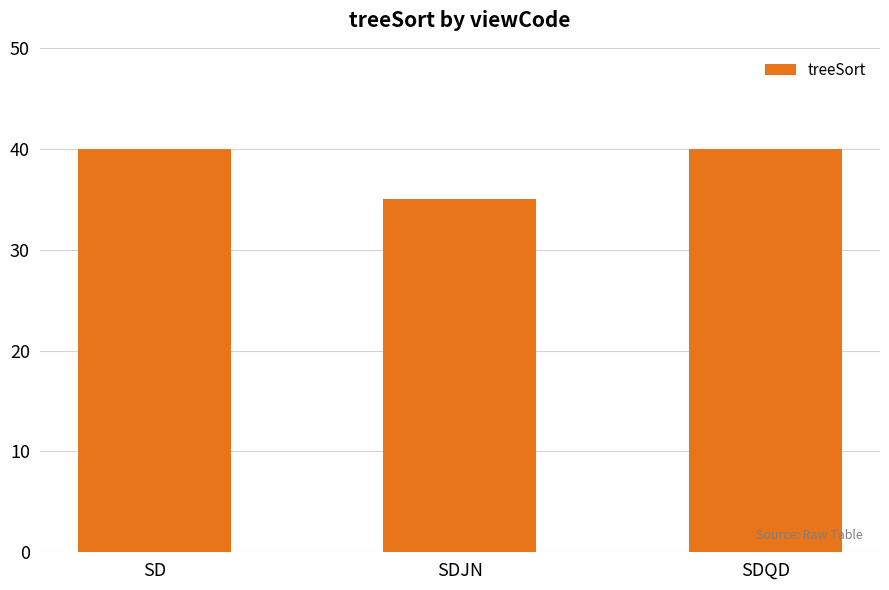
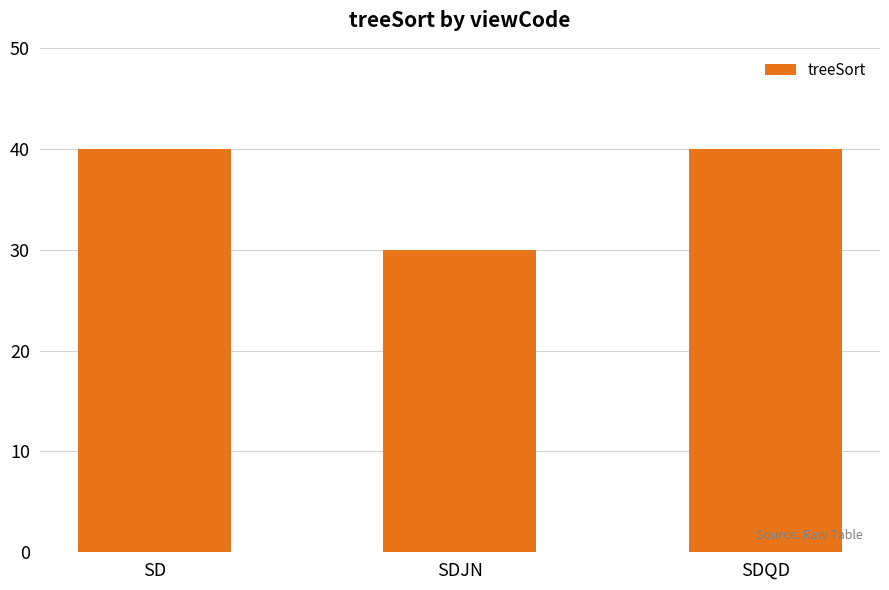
  {
    "SD": 40,
-   "SDJN": 35,
+   "SDJN": 30,
    "SDQD": 40
  }
